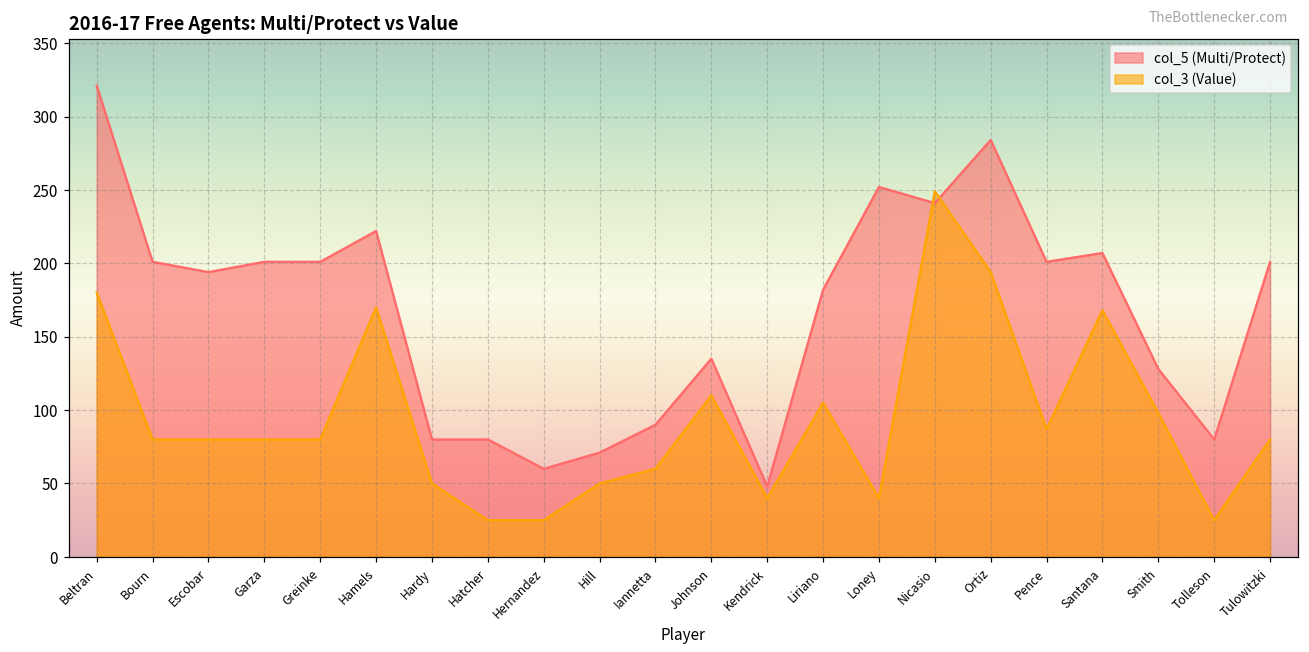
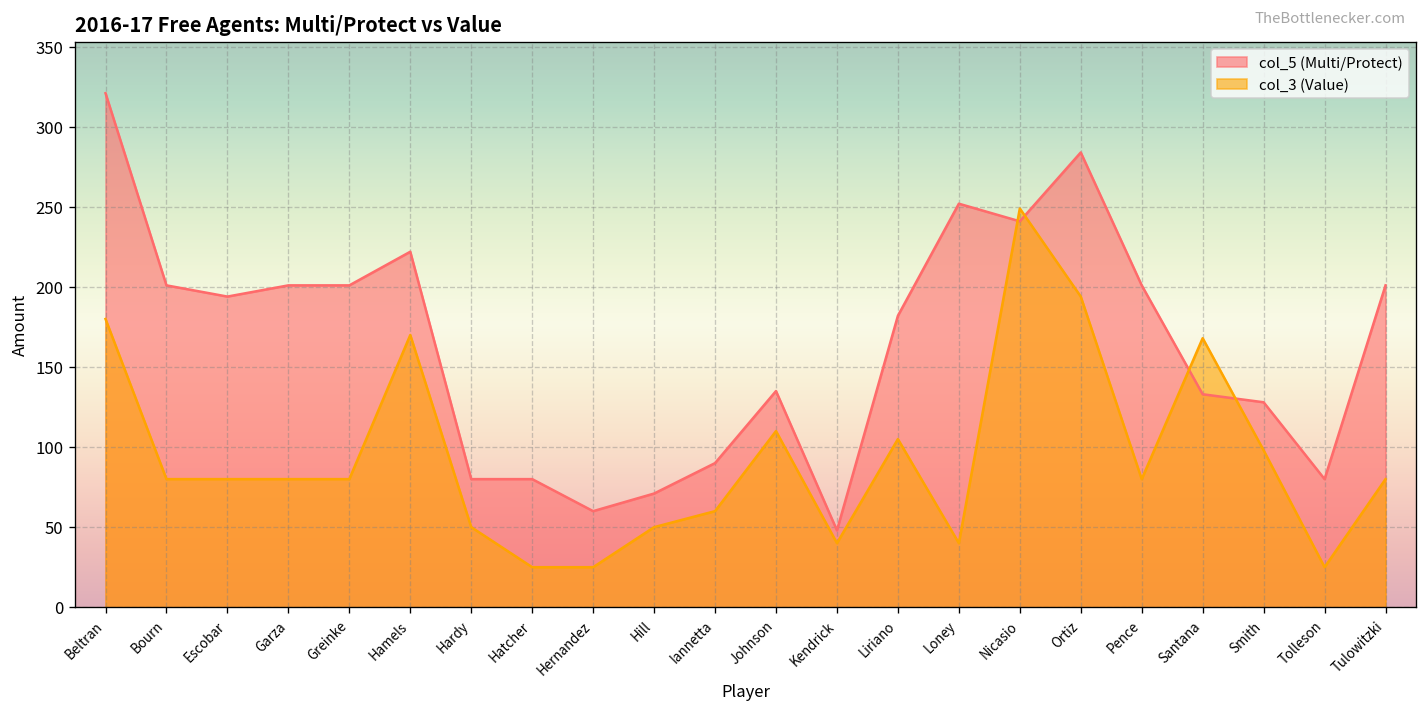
  {
    "col_5 (Multi/Protect)": {
      "Beltran": 321,
      "Bourn": 201,
      "Escobar": 194,
      "Garza": 201,
      "Greinke": 201,
      "Hamels": 222,
      "Hardy": 80,
      "Hatcher": 80,
      "Hernandez": 60,
      "Hill": 71,
      "Iannetta": 90,
      "Johnson": 135,
      "Kendrick": 48,
      "Liriano": 182,
      "Loney": 252,
      "Nicasio": 241,
      "Ortiz": 284,
      "Pence": 201,
-     "Santana": 207,
+     "Santana": 133,
      "Smith": 128,
      "Tolleson": 80,
      "Tulowitzki": 201
    },
    "col_3 (Value)": {
      "Beltran": 180,
      "Bourn": 80,
      "Escobar": 80,
      "Garza": 80,
      "Greinke": 80,
      "Hamels": 170,
      "Hardy": 50,
      "Hatcher": 25,
      "Hernandez": 25,
      "Hill": 50,
      "Iannetta": 60,
      "Johnson": 110,
      "Kendrick": 40,
      "Liriano": 105,
      "Loney": 40,
      "Nicasio": 249,
      "Ortiz": 194,
-     "Pence": 87,
+     "Pence": 80,
      "Santana": 168,
      "Smith": 98,
      "Tolleson": 25,
      "Tulowitzki": 80
    }
  }
